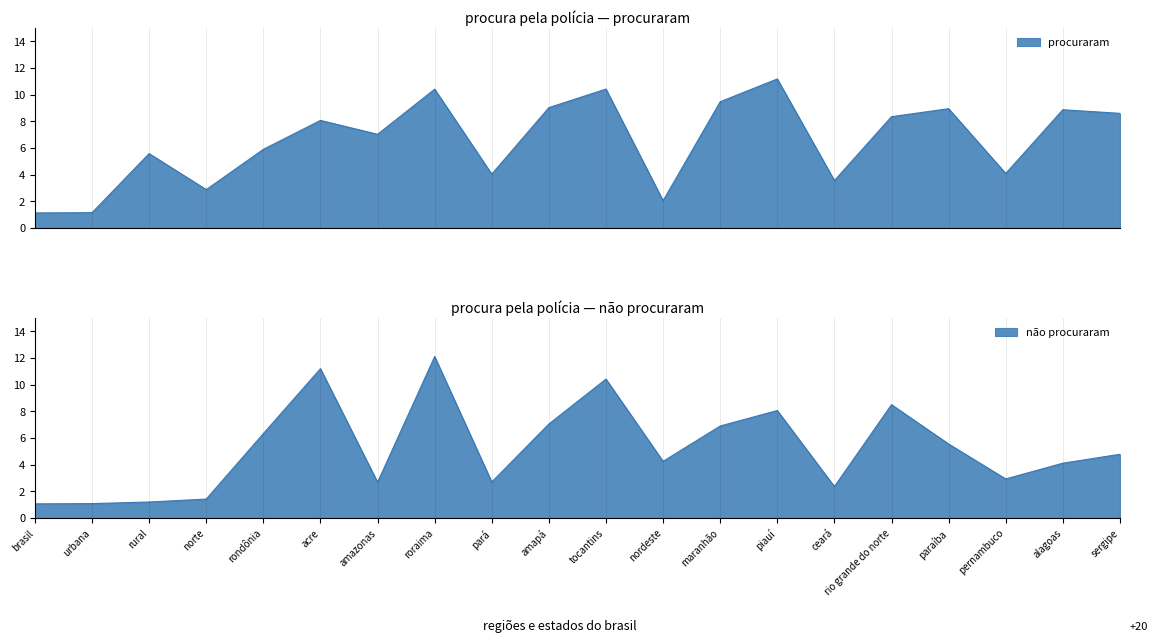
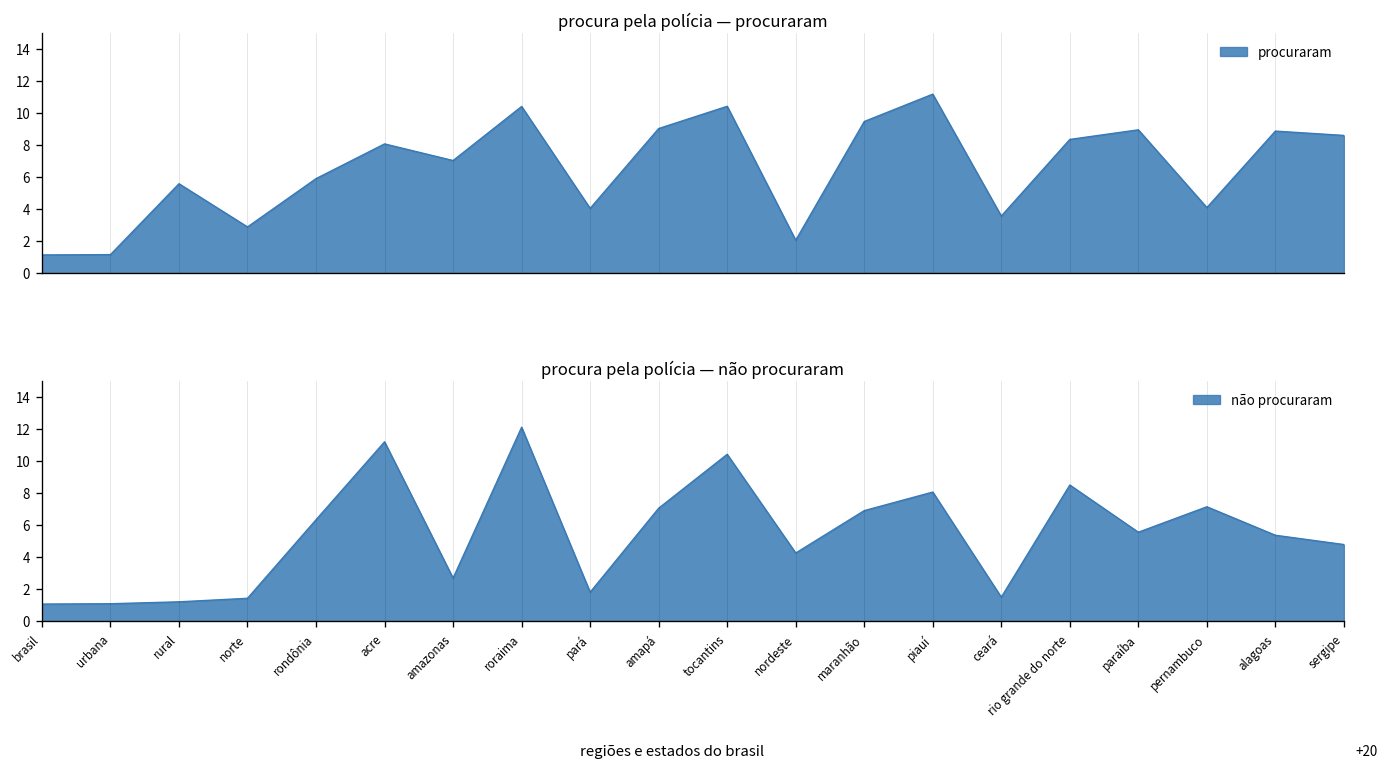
  {
    "procura pela polícia — não procuraram": {
      "brasil": 1.1,
      "urbana": 1.1,
      "rural": 1.2,
      "norte": 1.4,
      "rondônia": 6.3,
      "acre": 11.2,
      "amazonas": 2.7,
      "roraima": 12.1,
-     "pará": 2.7,
+     "pará": 1.8,
      "amapá": 7.1,
      "tocantins": 10.4,
      "nordeste": 4.3,
      "maranhão": 6.9,
      "piauí": 8.1,
-     "ceará": 2.4,
+     "ceará": 1.5,
      "rio grande do norte": 8.5,
      "paraíba": 5.6,
-     "pernambuco": 2.9,
-     "alagoas": 4.1,
+     "pernambuco": 7.1,
+     "alagoas": 5.4,
      "sergipe": 4.8
    }
  }
